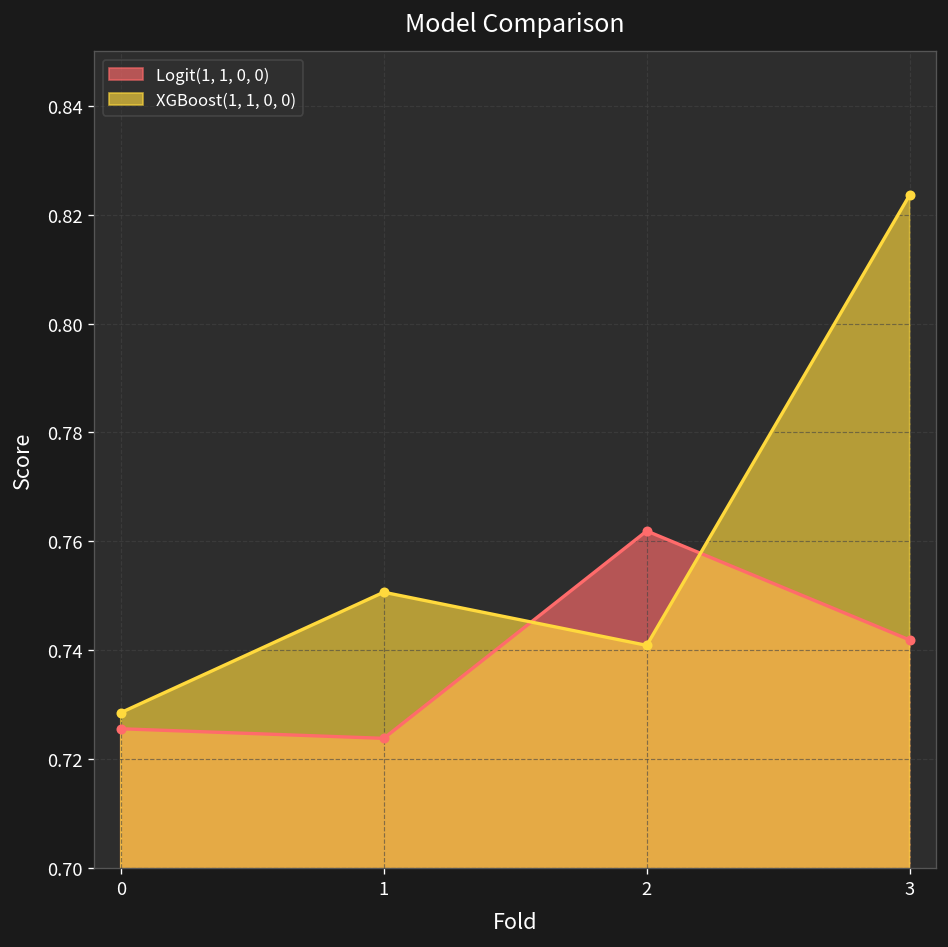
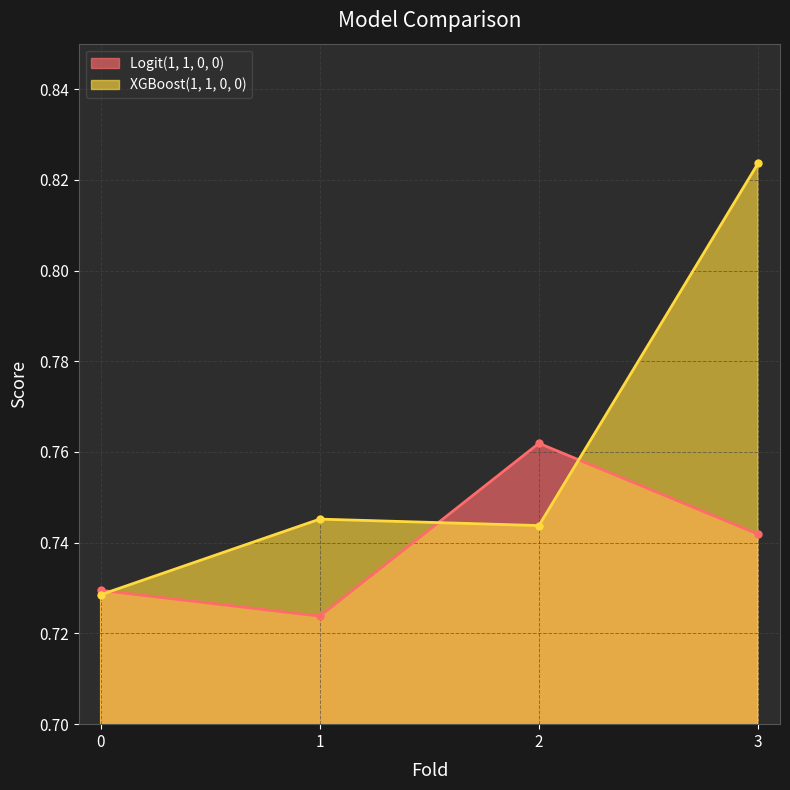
  {
    "Logit(1, 1, 0, 0)": {
-     "0": 0.726,
+     "0": 0.729,
      "1": 0.724,
      "2": 0.762,
      "3": 0.742
    },
    "XGBoost(1, 1, 0, 0)": {
      "0": 0.729,
-     "1": 0.751,
-     "2": 0.741,
+     "1": 0.745,
+     "2": 0.744,
      "3": 0.824
    }
  }
